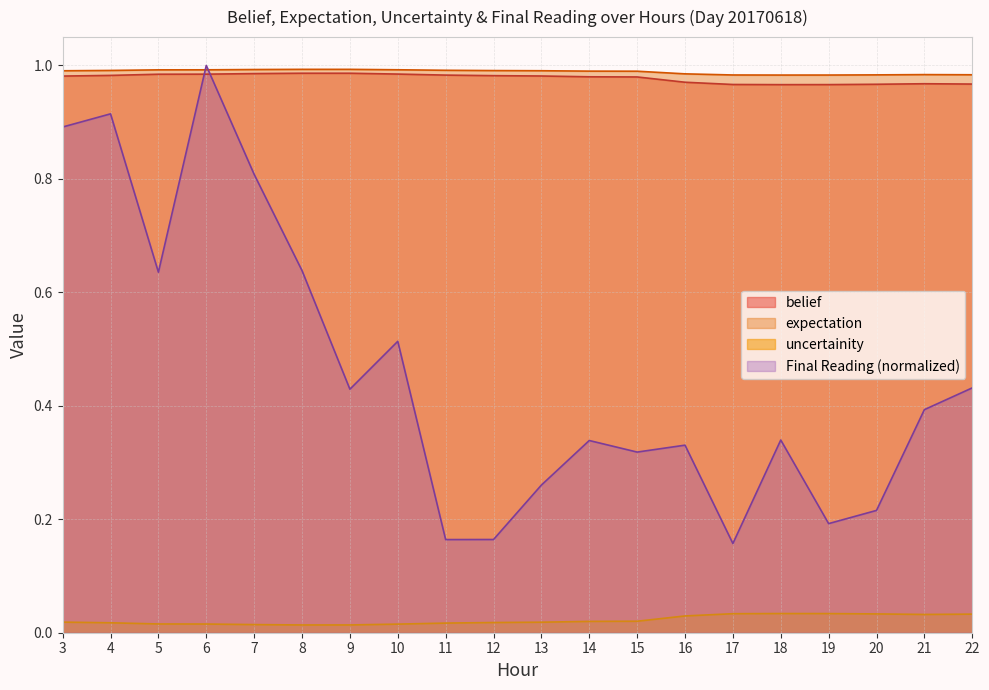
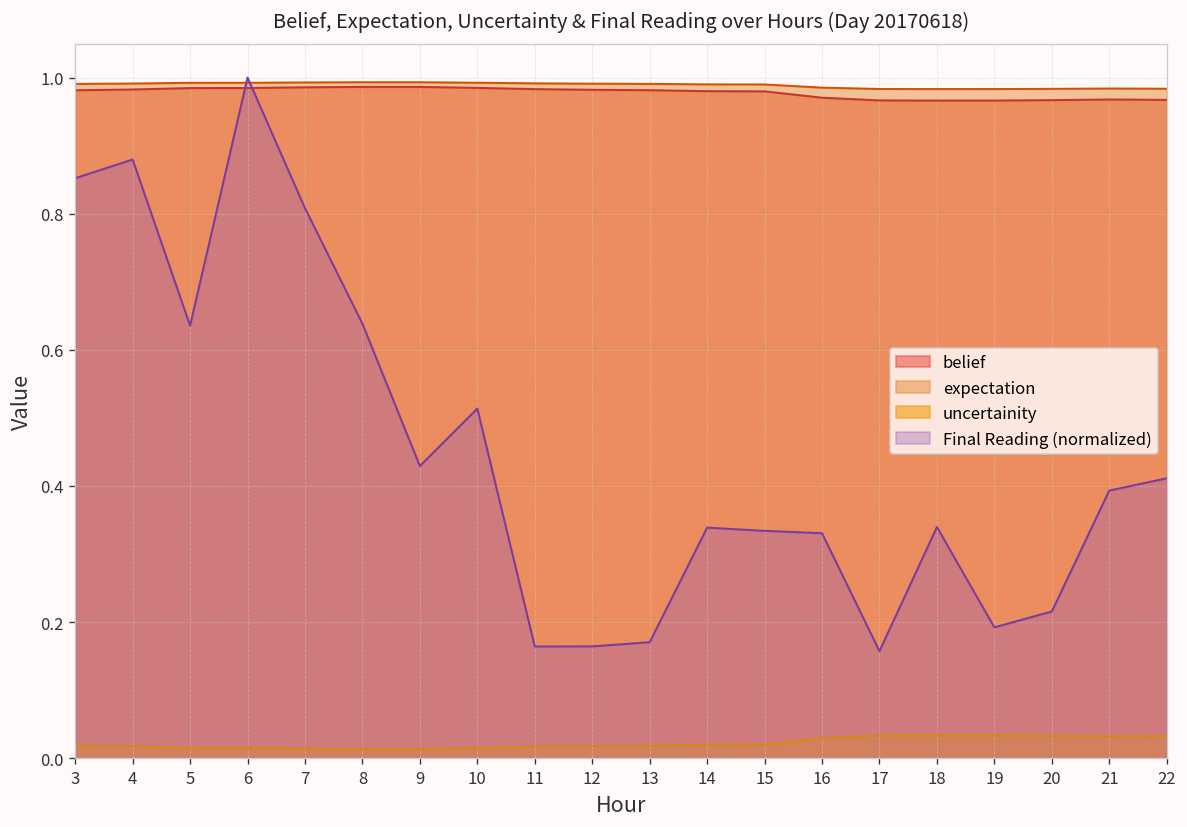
  {
    "Final Reading (normalized)": {
-     "3": 0.89,
-     "4": 0.91,
+     "3": 0.85,
+     "4": 0.88,
      "5": 0.64,
      "6": 1.00,
      "7": 0.81,
      "8": 0.64,
      "9": 0.43,
      "10": 0.51,
      "11": 0.16,
      "12": 0.16,
-     "13": 0.26,
+     "13": 0.17,
      "14": 0.34,
-     "15": 0.32,
+     "15": 0.33,
      "16": 0.33,
      "17": 0.16,
      "18": 0.34,
      "19": 0.19,
      "20": 0.22,
      "21": 0.39,
-     "22": 0.43
+     "22": 0.41
    }
  }
